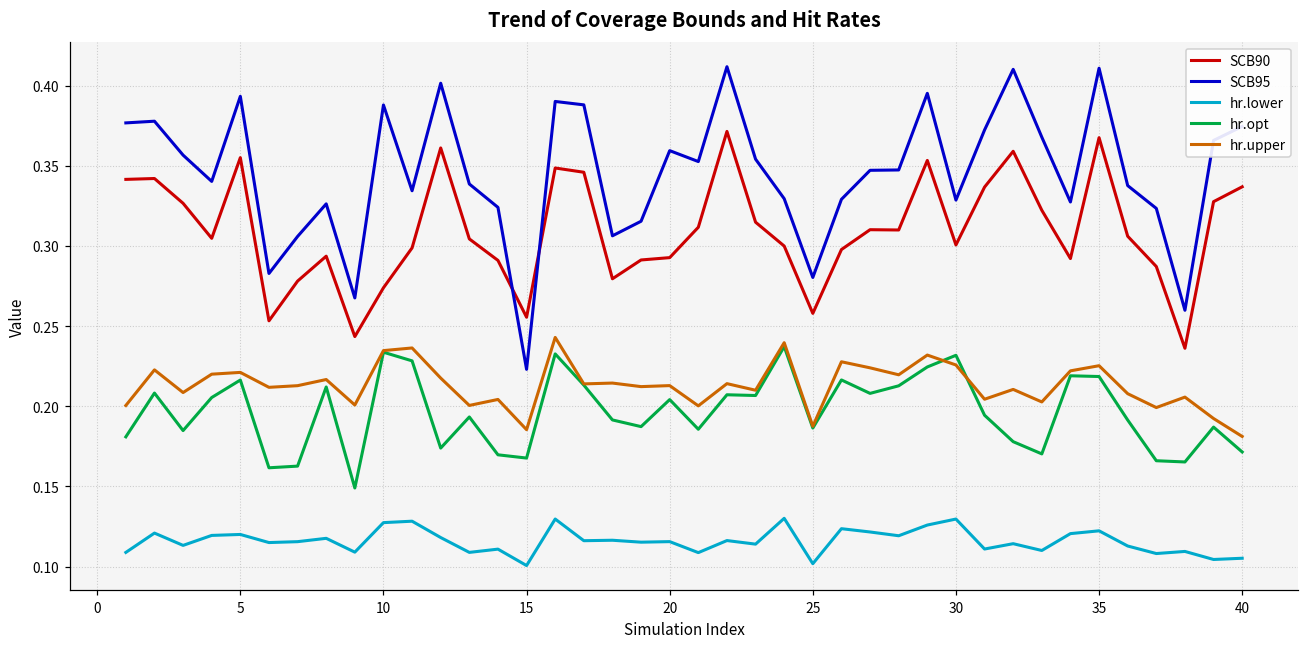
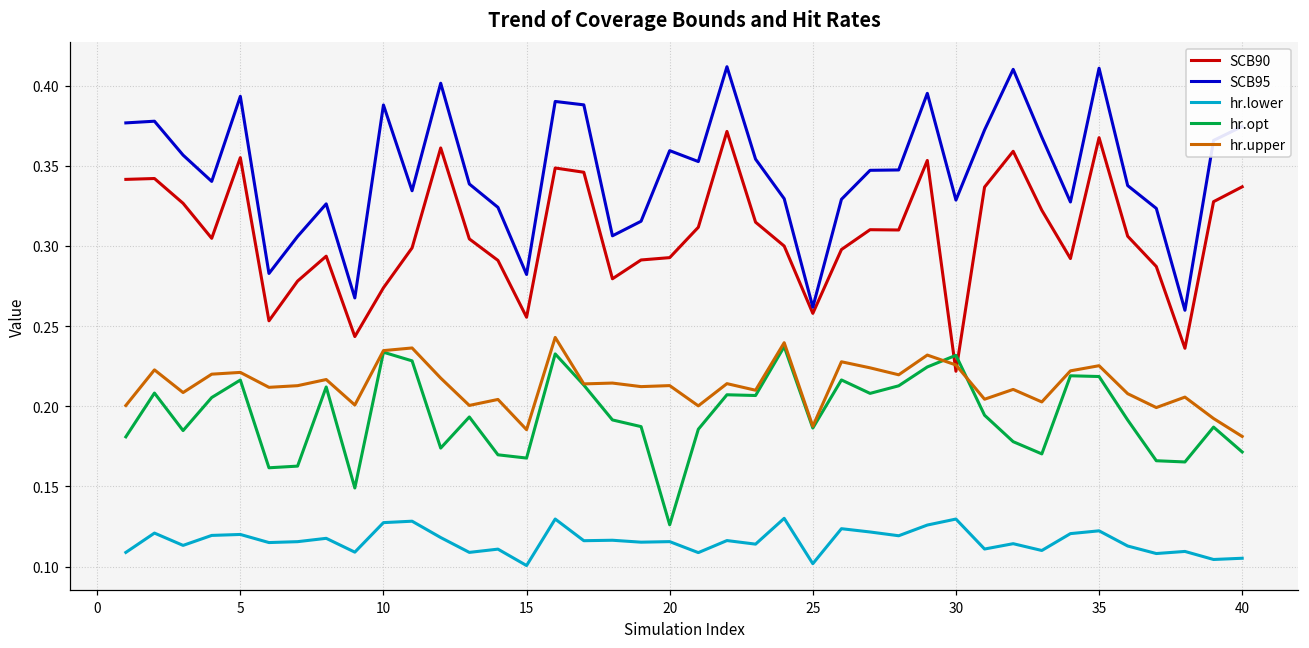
  {
    "SCB90": {
      "5": 0.355,
      "10": 0.274,
      "15": 0.256,
      "20": 0.293,
      "25": 0.258,
-     "30": 0.301,
+     "30": 0.222,
      "35": 0.367,
      "40": 0.337
    },
    "SCB95": {
      "5": 0.393,
      "10": 0.388,
-     "15": 0.223,
+     "15": 0.282,
      "20": 0.359,
-     "25": 0.280,
+     "25": 0.262,
      "30": 0.329,
      "35": 0.411
    },
    "hr.lower": {
      "5": 0.120,
      "10": 0.127,
      "15": 0.101,
      "20": 0.116,
      "25": 0.102,
      "30": 0.130,
      "35": 0.122,
      "40": 0.105
    },
    "hr.opt": {
      "5": 0.216,
      "15": 0.168,
-     "20": 0.204,
+     "20": 0.126,
      "30": 0.232,
      "35": 0.219,
      "40": 0.171
    },
    "hr.upper": {
      "5": 0.221,
      "15": 0.185,
      "20": 0.213,
      "30": 0.226,
      "35": 0.225,
      "40": 0.181
    }
  }
